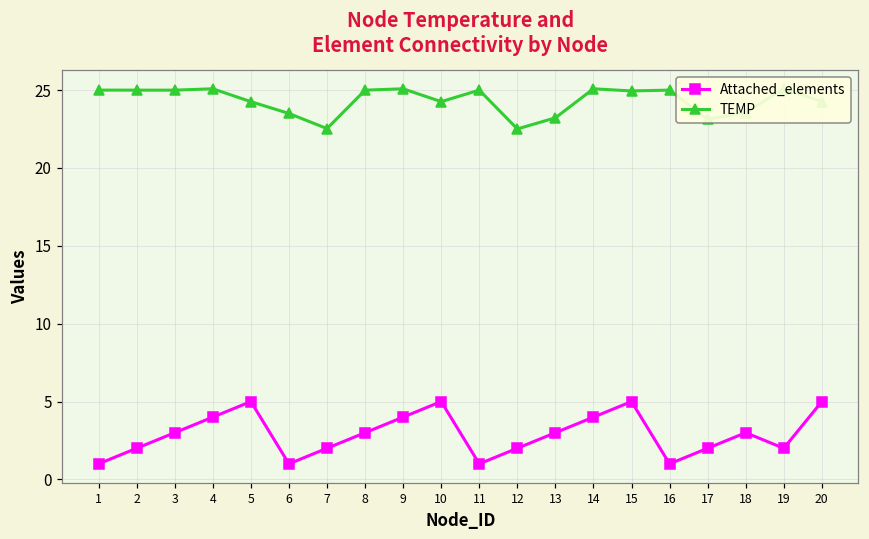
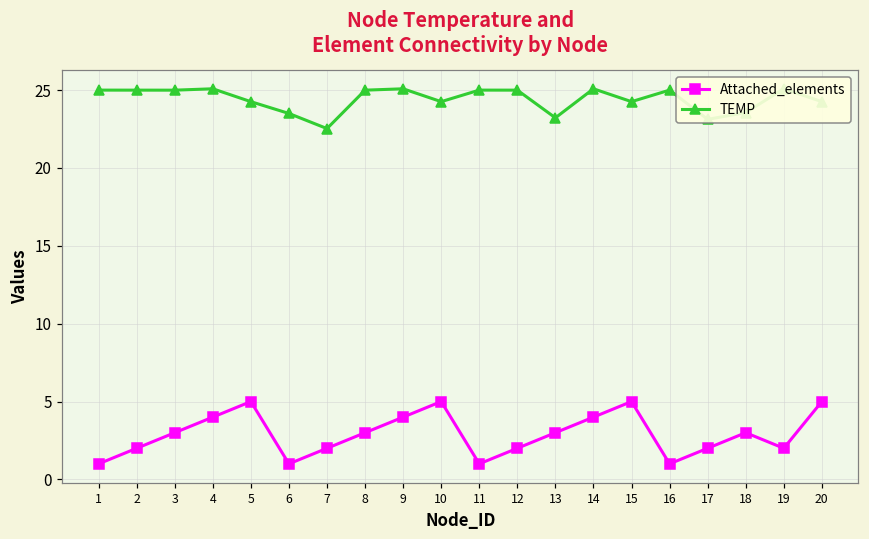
  {
    "Attached_elements": {
      "1": 1.0,
      "2": 2.0,
      "3": 3.0,
      "4": 4.0,
      "5": 5.0,
      "6": 1.0,
      "7": 2.0,
      "8": 3.0,
      "9": 4.0,
      "10": 5.0,
      "11": 1.0,
      "12": 2.0,
      "13": 3.0,
      "14": 4.0,
      "15": 5.0,
      "16": 1.0,
      "17": 2.0,
      "18": 3.0,
      "19": 2.0,
      "20": 5.0
    },
    "TEMP": {
      "1": 25.0,
      "2": 25.0,
      "3": 25.0,
      "4": 25.1,
      "5": 24.3,
      "6": 23.5,
      "7": 22.5,
      "8": 25.0,
      "9": 25.1,
      "10": 24.3,
      "11": 25.0,
-     "12": 22.5,
+     "12": 25.0,
      "13": 23.2,
      "14": 25.1,
-     "15": 24.9,
+     "15": 24.3,
      "16": 25.0
    }
  }
